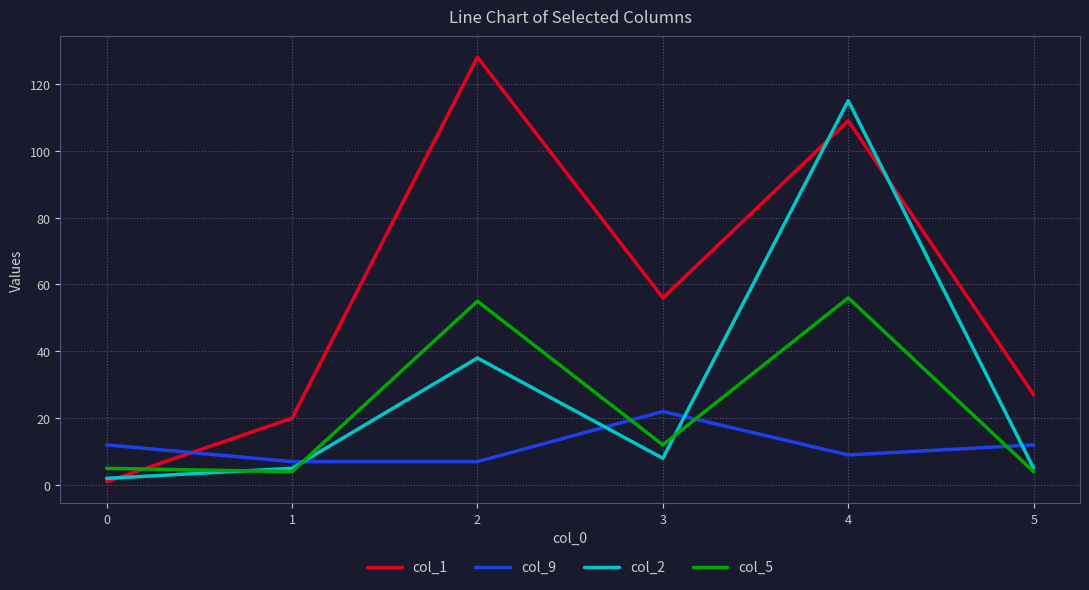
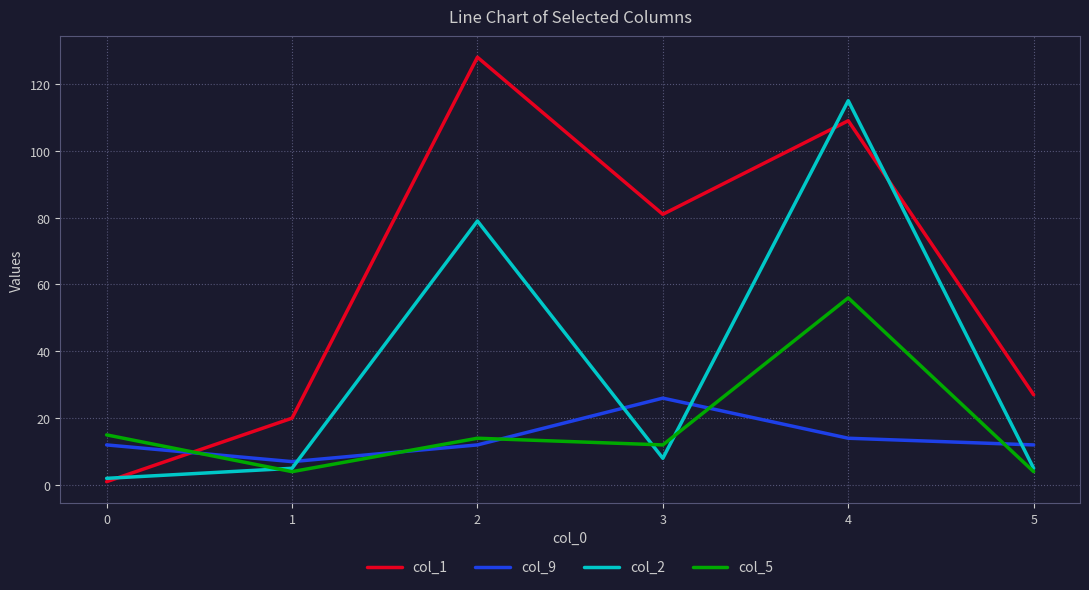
  {
    "col_1": {
      "0": 1,
      "1": 20,
      "2": 128,
-     "3": 56,
+     "3": 81,
      "4": 109,
      "5": 27
    },
    "col_9": {
      "0": 12,
      "1": 7,
-     "2": 7,
-     "3": 22,
-     "4": 9,
+     "2": 12,
+     "3": 26,
+     "4": 14,
      "5": 12
    },
    "col_2": {
      "0": 2,
      "1": 5,
-     "2": 38,
+     "2": 79,
      "3": 8,
      "4": 115,
      "5": 5
    },
    "col_5": {
-     "0": 5,
+     "0": 15,
      "1": 4,
-     "2": 55,
+     "2": 14,
      "3": 12,
      "4": 56,
      "5": 4
    }
  }
